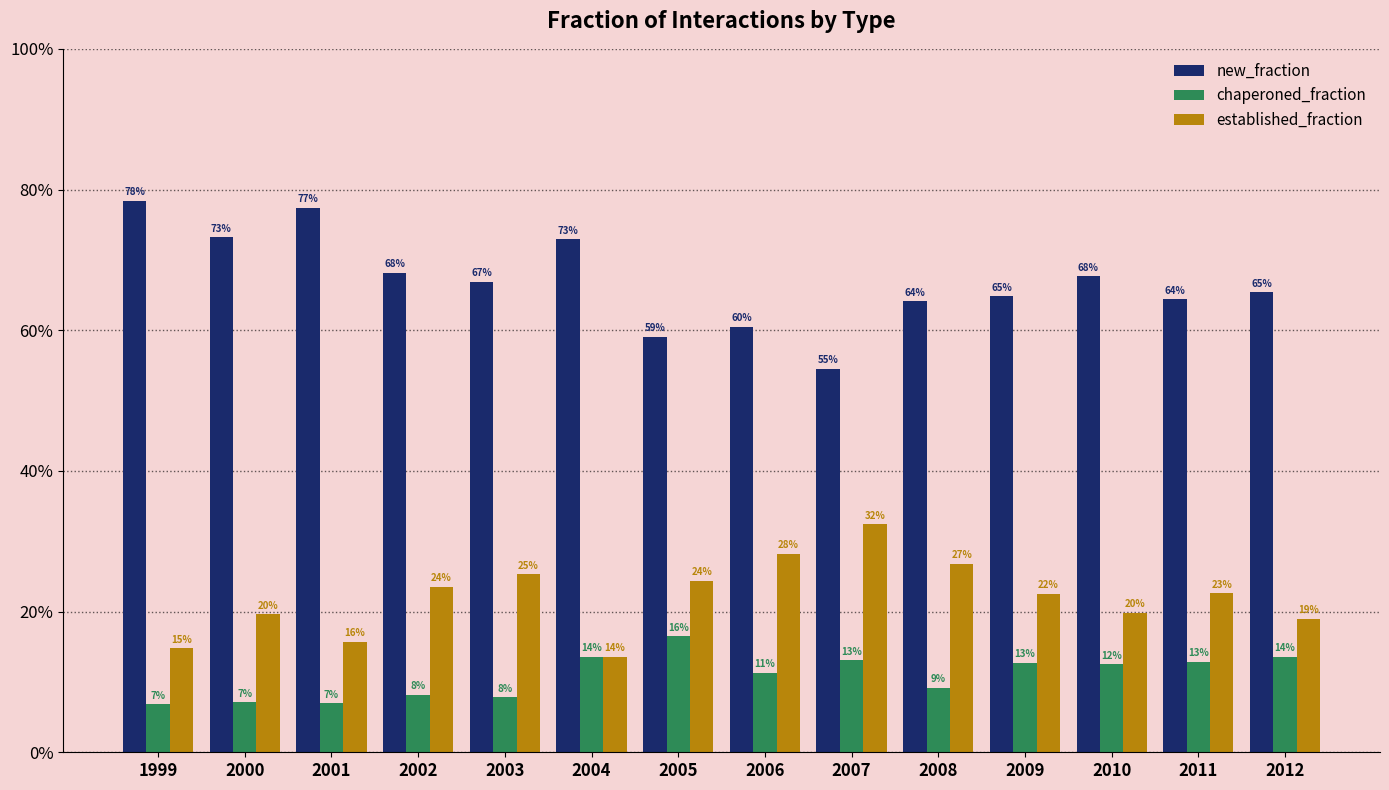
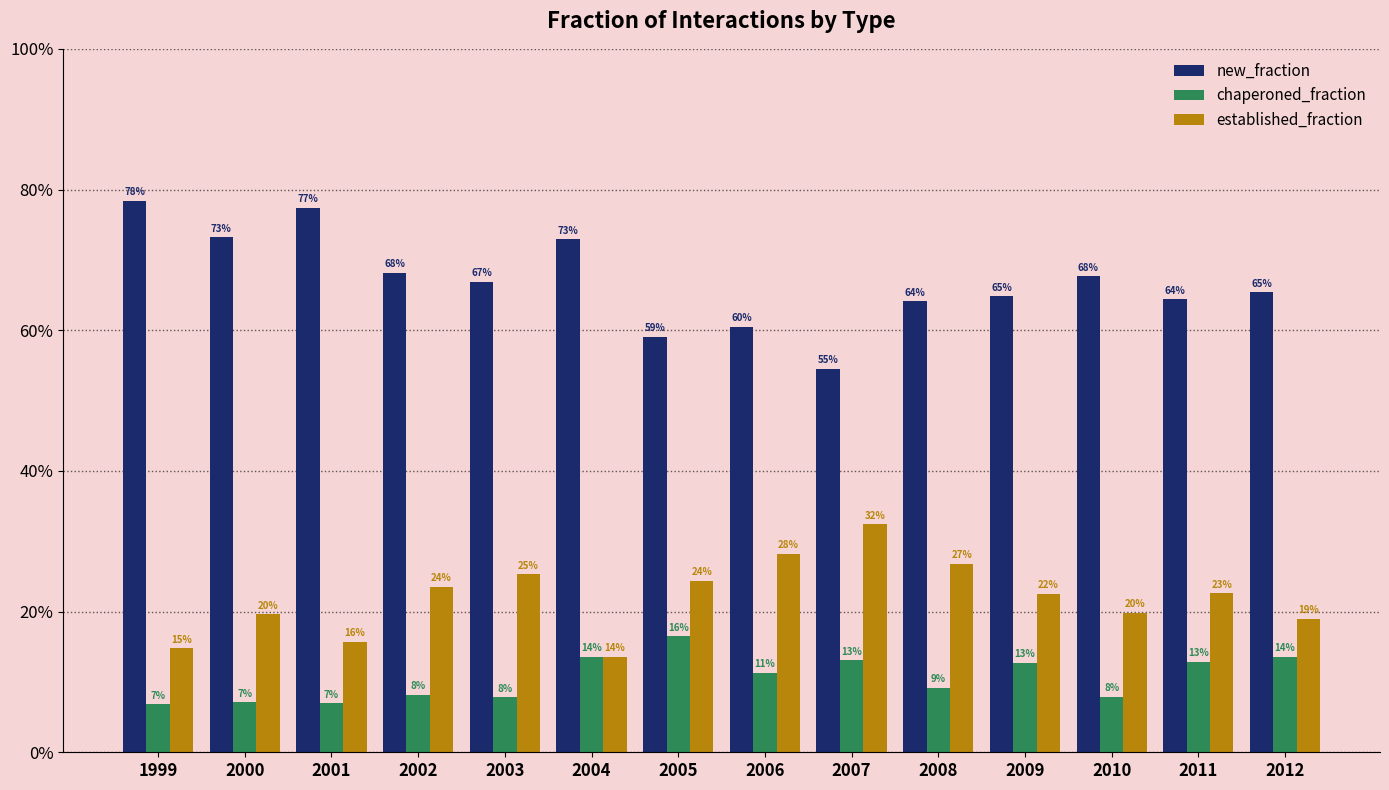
  {
    "new_fraction": {
      "1999": "78%",
      "2000": "73%",
      "2001": "77%",
      "2002": "68%",
      "2003": "67%",
      "2004": "73%",
      "2005": "59%",
      "2006": "60%",
      "2007": "55%",
      "2008": "64%",
      "2009": "65%",
      "2010": "68%",
      "2011": "64%",
      "2012": "65%"
    },
    "chaperoned_fraction": {
      "1999": "7%",
      "2000": "7%",
      "2001": "7%",
      "2002": "8%",
      "2003": "8%",
      "2004": "14%",
      "2005": "16%",
      "2006": "11%",
      "2007": "13%",
      "2008": "9%",
      "2009": "13%",
-     "2010": "12%",
+     "2010": "8%",
      "2011": "13%",
      "2012": "14%"
    },
    "established_fraction": {
      "1999": "15%",
      "2000": "20%",
      "2001": "16%",
      "2002": "24%",
      "2003": "25%",
      "2004": "14%",
      "2005": "24%",
      "2006": "28%",
      "2007": "32%",
      "2008": "27%",
      "2009": "22%",
      "2010": "20%",
      "2011": "23%",
      "2012": "19%"
    }
  }
